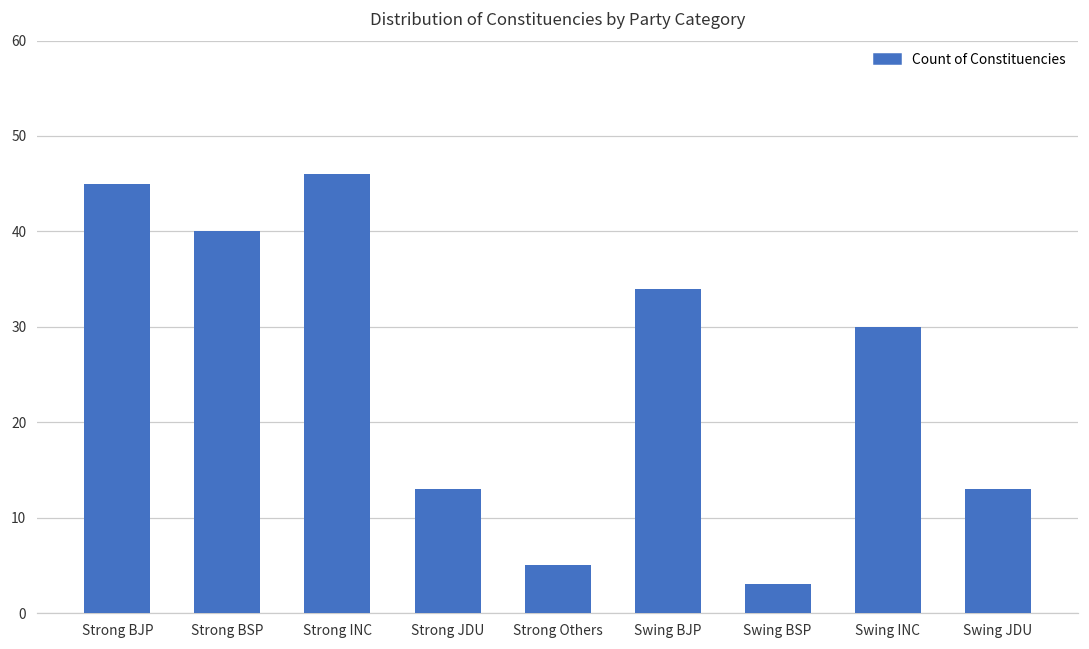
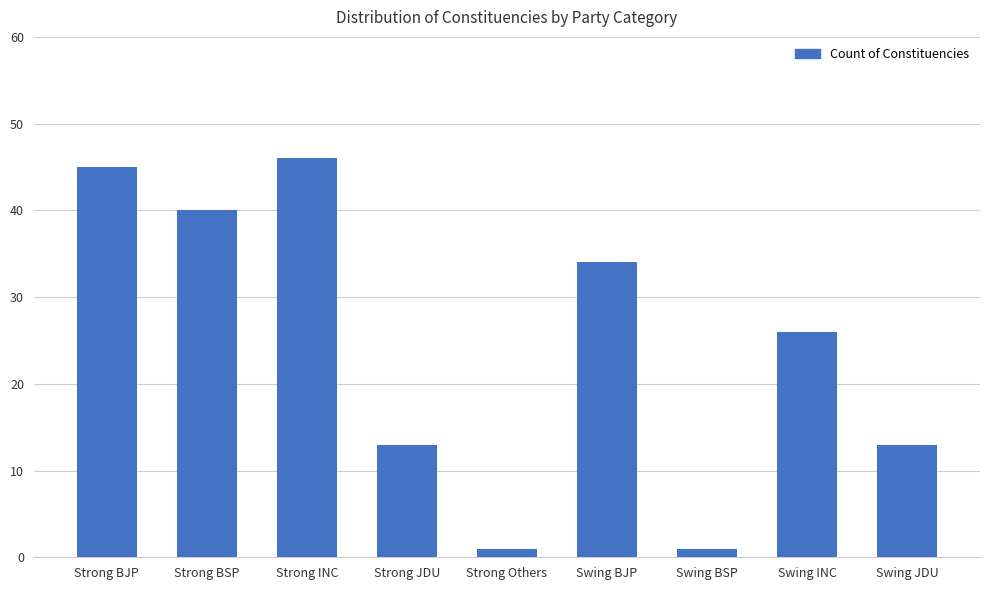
  {
    "Strong BJP": 45,
    "Strong BSP": 40,
    "Strong INC": 46,
    "Strong JDU": 13,
-   "Strong Others": 5,
+   "Strong Others": 1,
    "Swing BJP": 34,
-   "Swing BSP": 3,
-   "Swing INC": 30,
+   "Swing BSP": 1,
+   "Swing INC": 26,
    "Swing JDU": 13
  }
